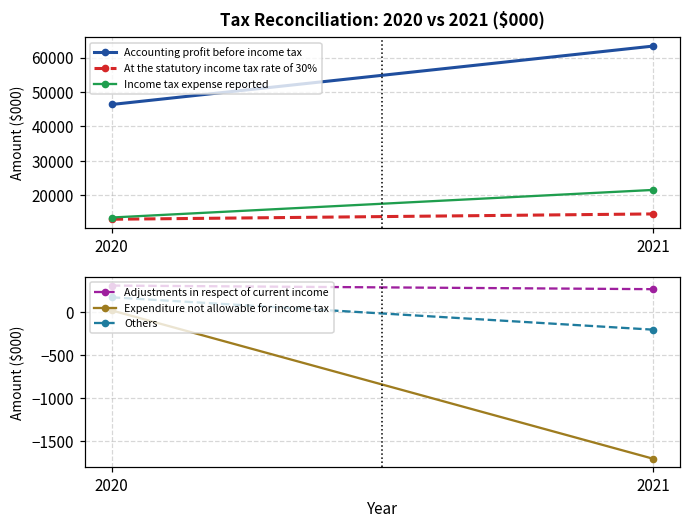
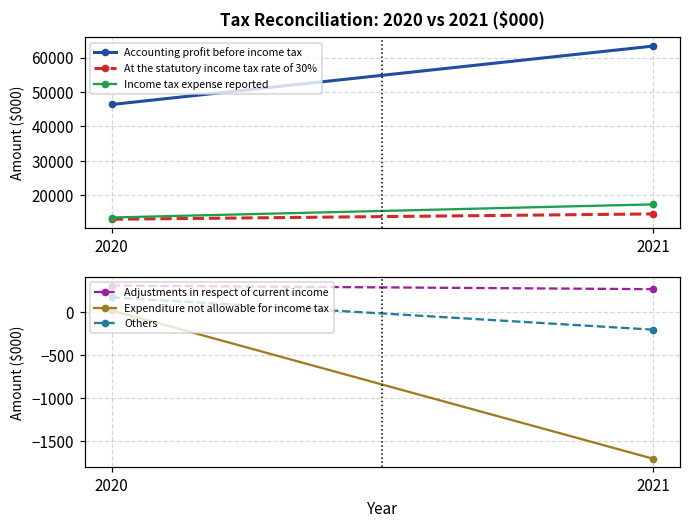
  {
    "Tax Reconciliation: 2020 vs 2021 ($000)": {
      "Accounting profit before income tax": {
        "2020": 46000,
        "2021": 63000
      },
      "At the statutory income tax rate of 30%": {
        "2021": 15000
      },
      "Income tax expense reported": {
-       "2021": 22000
+       "2021": 17000
      }
    }
  }
